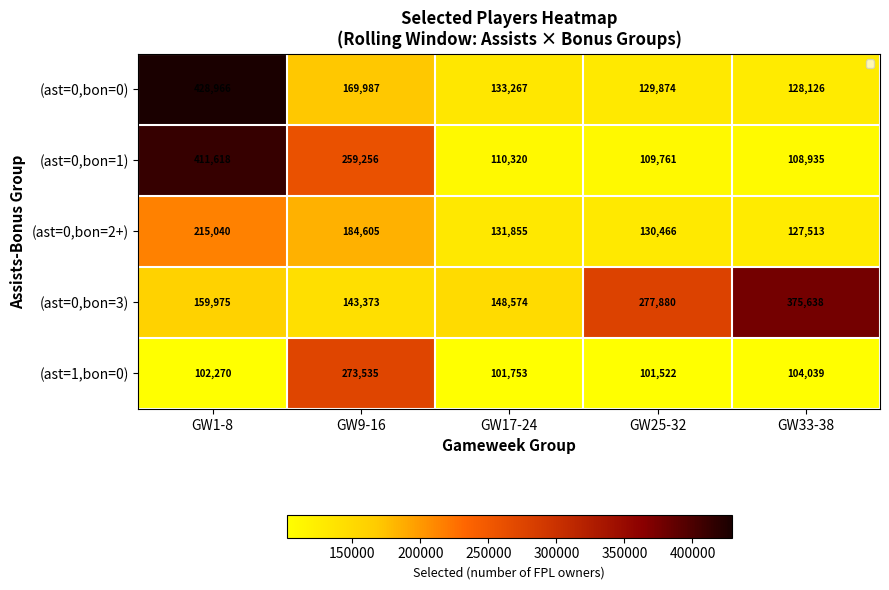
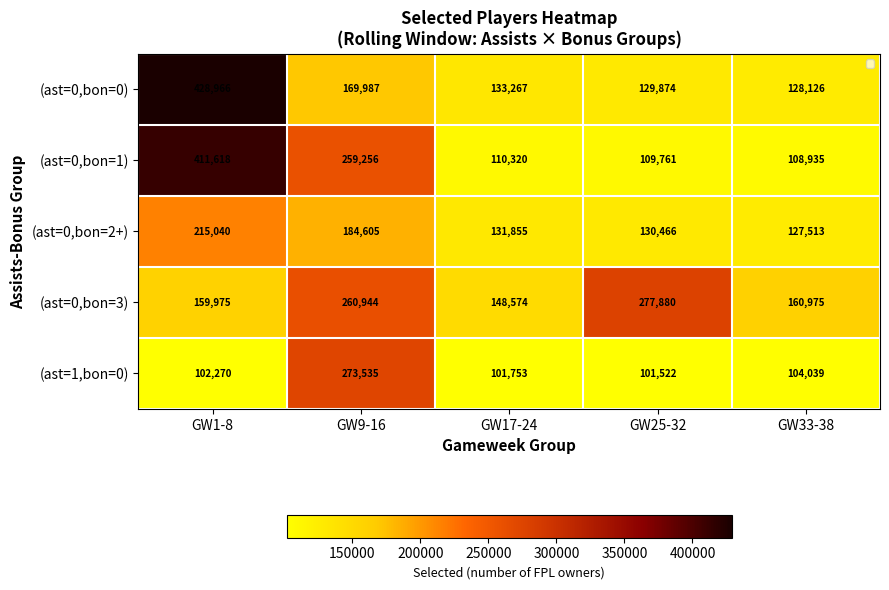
  {
    "(ast=0,bon=0)": {
      "GW9-16": "169,987",
      "GW17-24": "133,267",
      "GW25-32": "129,874",
      "GW33-38": "128,126"
    },
    "(ast=0,bon=1)": {
      "GW1-8": "411,618",
      "GW9-16": "259,256",
      "GW17-24": "110,320",
      "GW25-32": "109,761",
      "GW33-38": "108,935"
    },
    "(ast=0,bon=2+)": {
      "GW1-8": "215,040",
      "GW9-16": "184,605",
      "GW17-24": "131,855",
      "GW25-32": "130,466",
      "GW33-38": "127,513"
    },
    "(ast=0,bon=3)": {
      "GW1-8": "159,975",
-     "GW9-16": "143,373",
+     "GW9-16": "260,944",
      "GW17-24": "148,574",
      "GW25-32": "277,880",
-     "GW33-38": "375,638"
+     "GW33-38": "160,975"
    },
    "(ast=1,bon=0)": {
      "GW1-8": "102,270",
      "GW9-16": "273,535",
      "GW17-24": "101,753",
      "GW25-32": "101,522",
      "GW33-38": "104,039"
    }
  }
